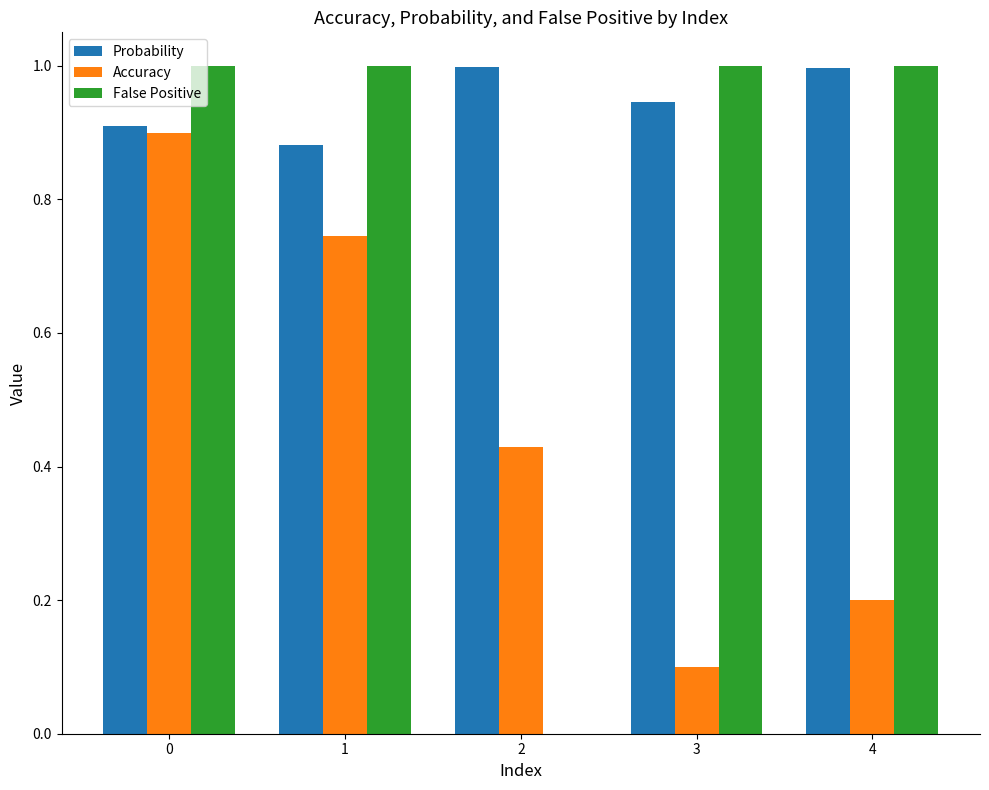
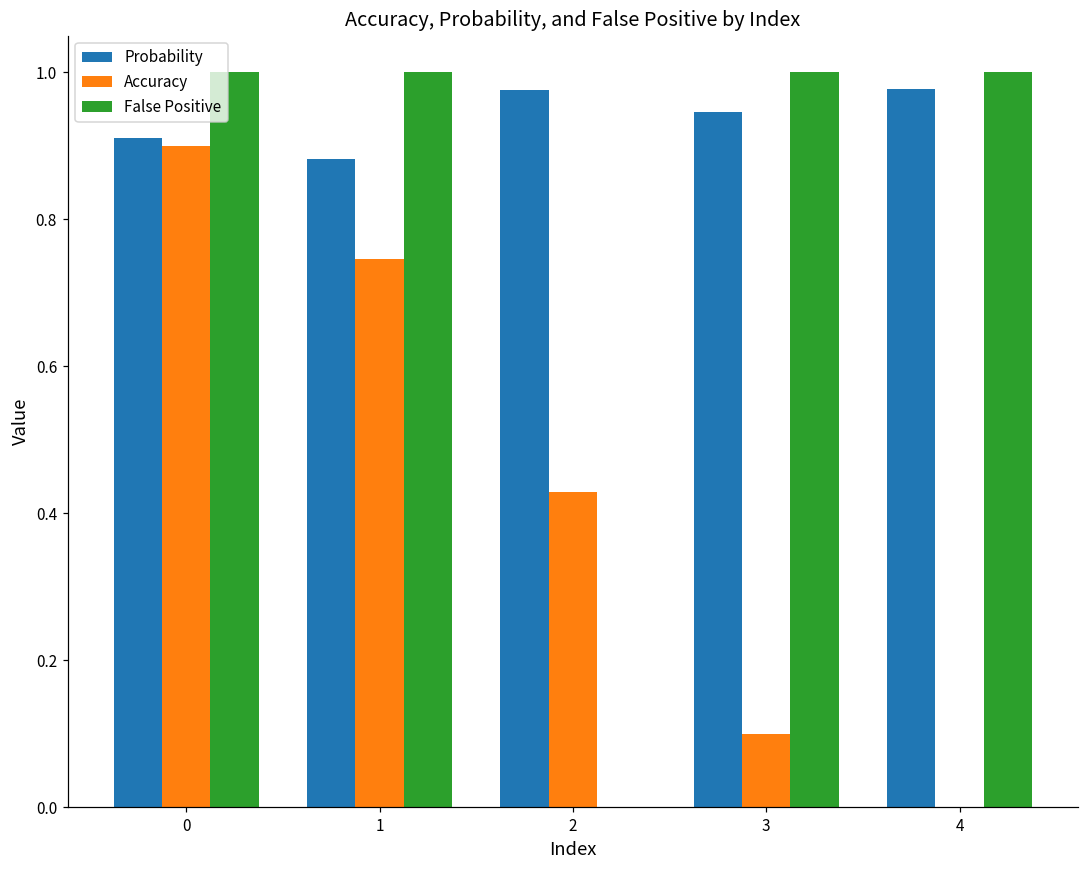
  {
    "Probability": {
      "0": 0.91,
      "1": 0.88,
-     "2": 1.00,
+     "2": 0.98,
      "3": 0.95,
-     "4": 1.00
+     "4": 0.98
    },
    "Accuracy": {
      "0": 0.9,
      "1": 0.75,
      "2": 0.43,
      "3": 0.1,
-     "4": 0.2
+     "4": 0.0
    },
    "False Positive": {
      "0": 1.00,
      "1": 1.00,
      "2": 0.00,
      "3": 1.00,
      "4": 1.00
    }
  }
